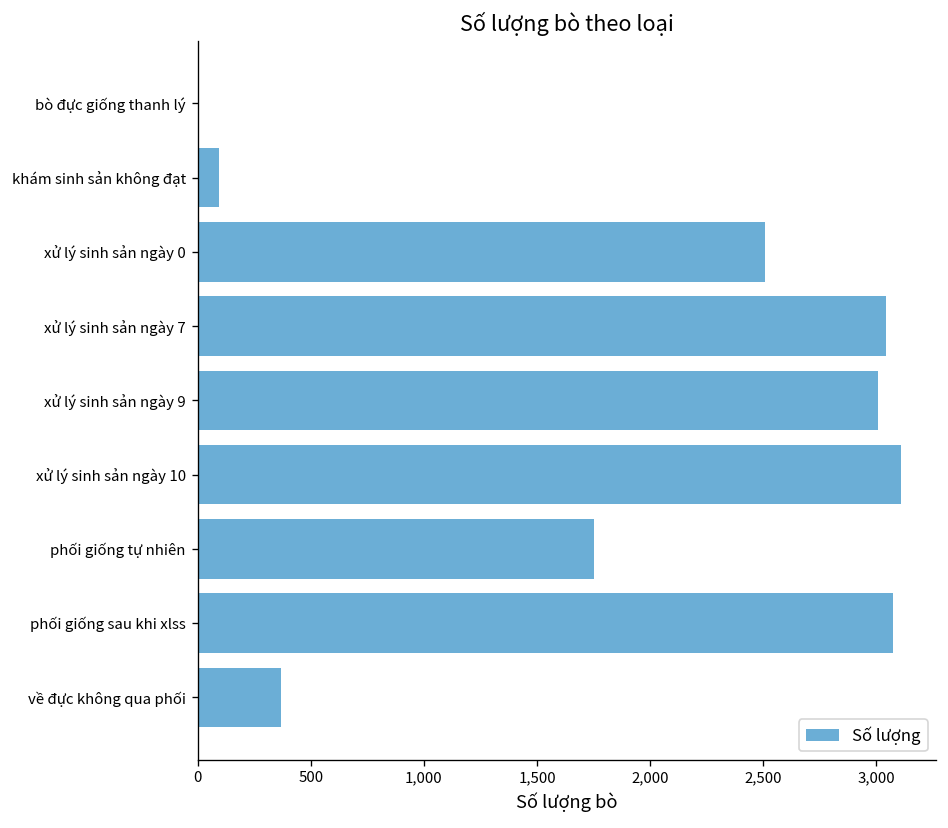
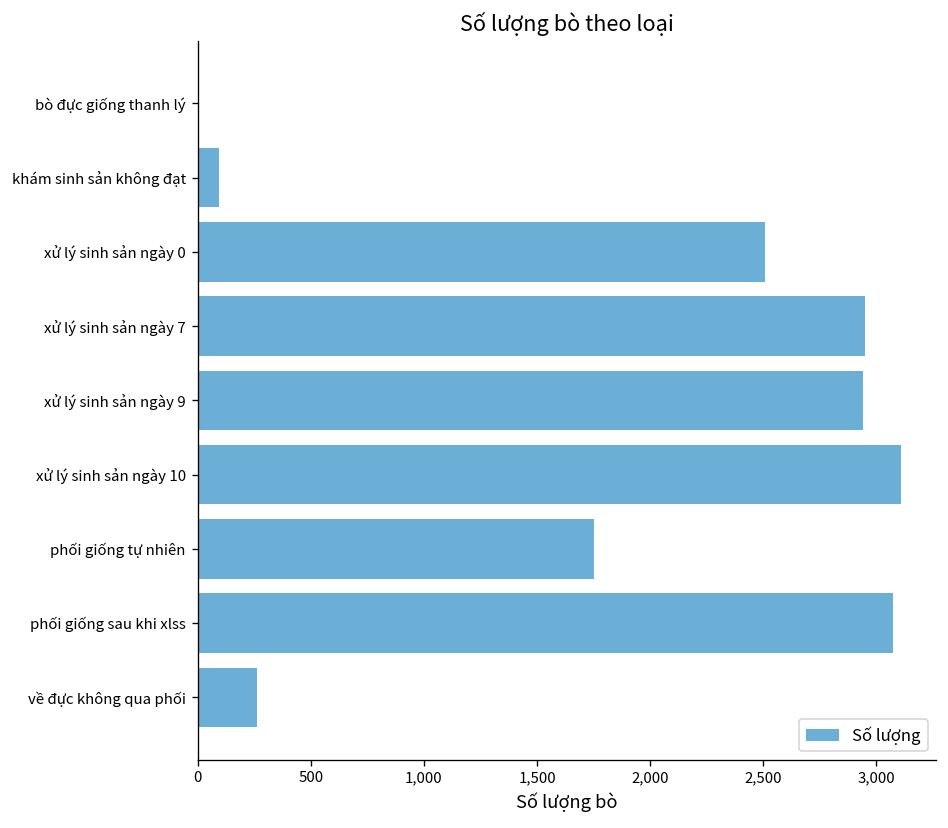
  {
    "khám sinh sản không đạt": "90",
    "xử lý sinh sản ngày 0": "2,510",
-   "xử lý sinh sản ngày 7": "3,040",
-   "xử lý sinh sản ngày 9": "3,010",
+   "xử lý sinh sản ngày 7": "2,950",
+   "xử lý sinh sản ngày 9": "2,940",
    "xử lý sinh sản ngày 10": "3,110",
    "phối giống tự nhiên": "1,750",
    "phối giống sau khi xlss": "3,080",
-   "về đực không qua phối": "370"
+   "về đực không qua phối": "260"
  }
